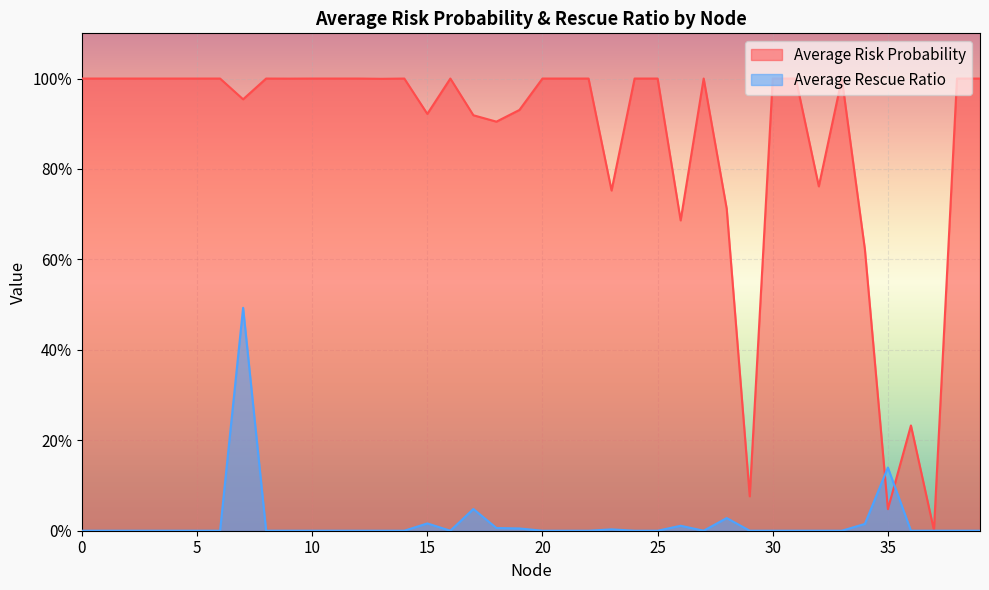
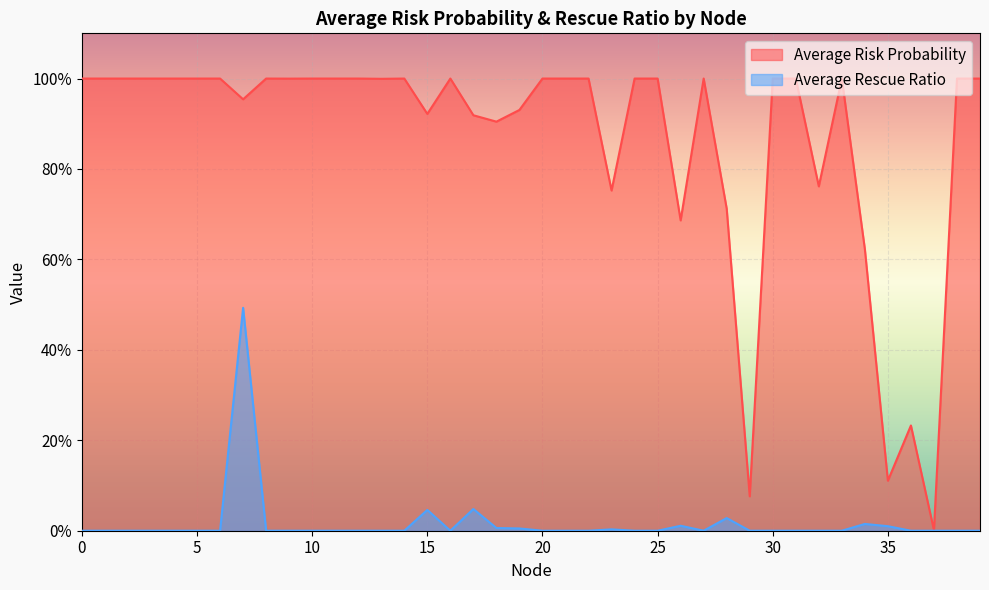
  {
    "Average Risk Probability": {
      "0": "100%",
      "5": "100%",
      "10": "100%",
      "15": "92%",
      "20": "100%",
      "25": "100%",
-     "35": "5%"
+     "35": "11%"
    },
    "Average Rescue Ratio": {
      "0": "0%",
      "5": "0%",
      "10": "0%",
-     "15": "2%",
+     "15": "5%",
      "20": "0%",
      "25": "0%",
      "30": "0%",
-     "35": "14%"
+     "35": "1%"
    }
  }
